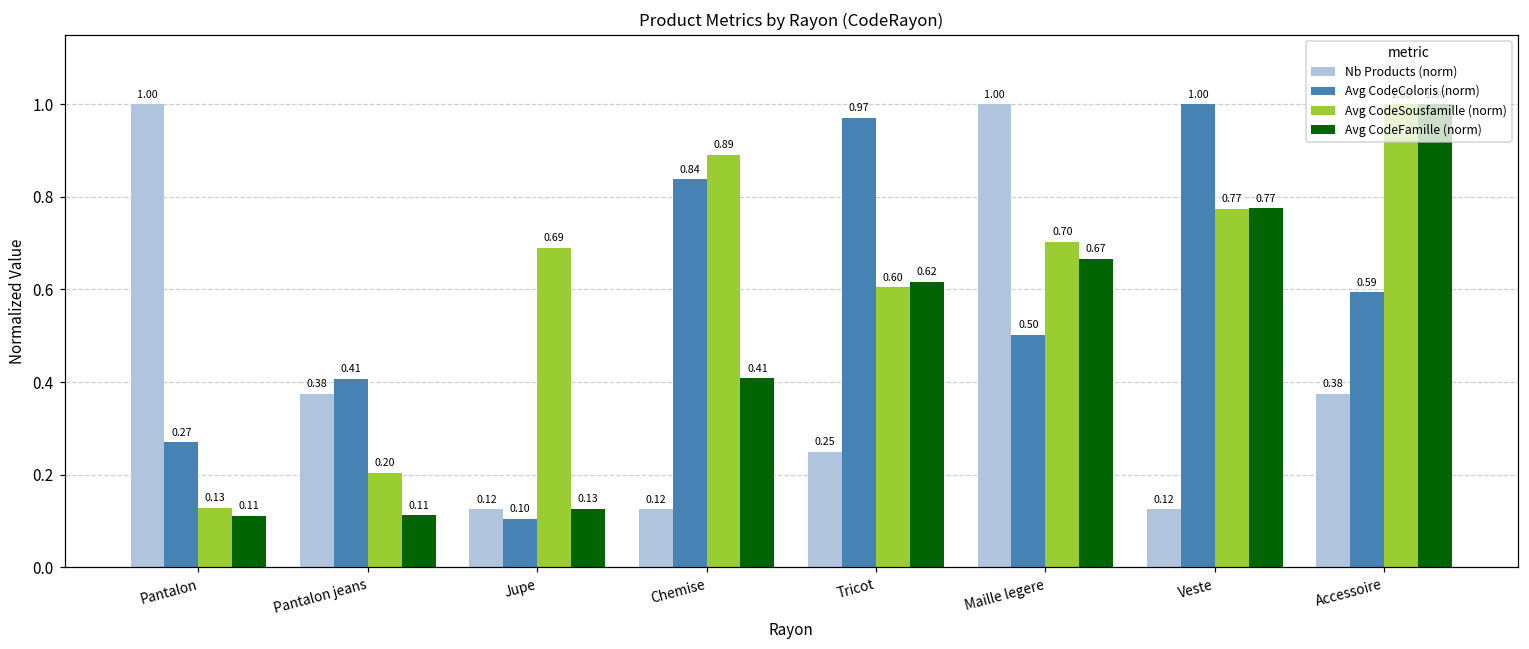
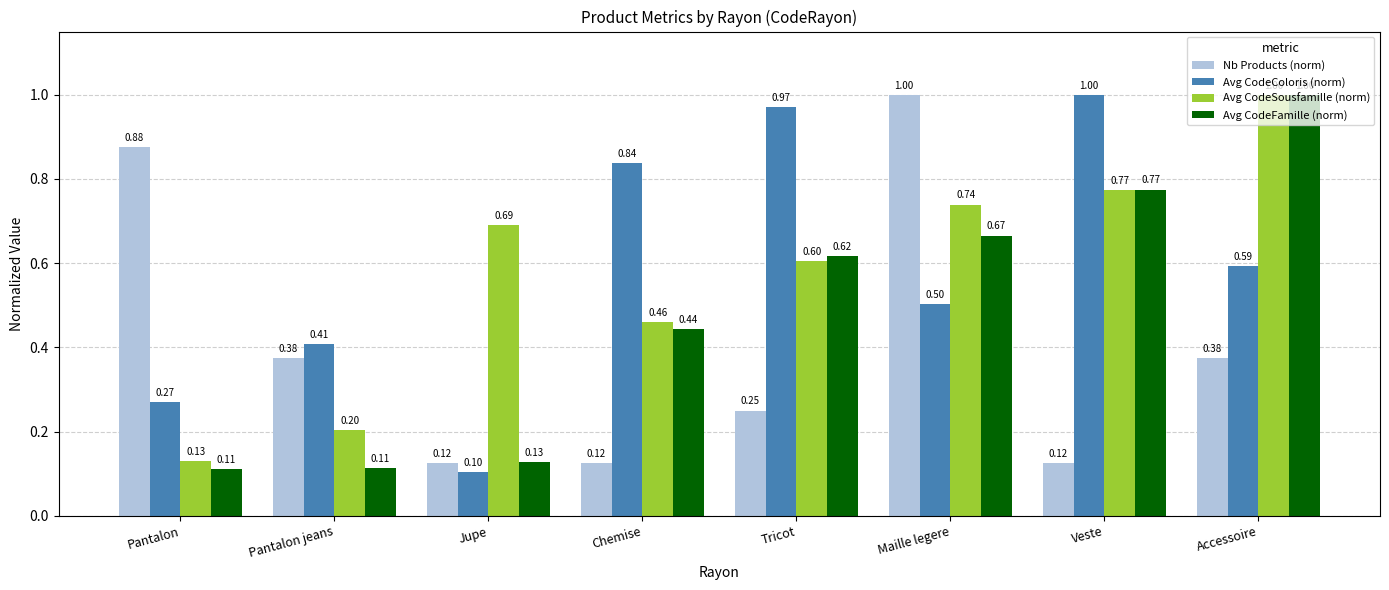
  {
    "Nb Products (norm)": {
-     "Pantalon": 1.00,
+     "Pantalon": 0.88,
      "Pantalon jeans": 0.38,
      "Jupe": 0.12,
      "Chemise": 0.12,
      "Tricot": 0.25,
      "Maille legere": 1.00,
      "Veste": 0.12,
      "Accessoire": 0.38
    },
    "Avg CodeColoris (norm)": {
      "Pantalon": 0.27,
      "Pantalon jeans": 0.41,
      "Jupe": 0.10,
      "Chemise": 0.84,
      "Tricot": 0.97,
      "Maille legere": 0.50,
      "Veste": 1.00,
      "Accessoire": 0.59
    },
    "Avg CodeSousfamille (norm)": {
      "Pantalon": 0.13,
      "Pantalon jeans": 0.20,
      "Jupe": 0.69,
-     "Chemise": 0.89,
+     "Chemise": 0.46,
      "Tricot": 0.60,
-     "Maille legere": 0.70,
+     "Maille legere": 0.74,
      "Veste": 0.77
    },
    "Avg CodeFamille (norm)": {
      "Pantalon": 0.11,
      "Pantalon jeans": 0.11,
      "Jupe": 0.13,
-     "Chemise": 0.41,
+     "Chemise": 0.44,
      "Tricot": 0.62,
      "Maille legere": 0.67,
      "Veste": 0.77
    }
  }
